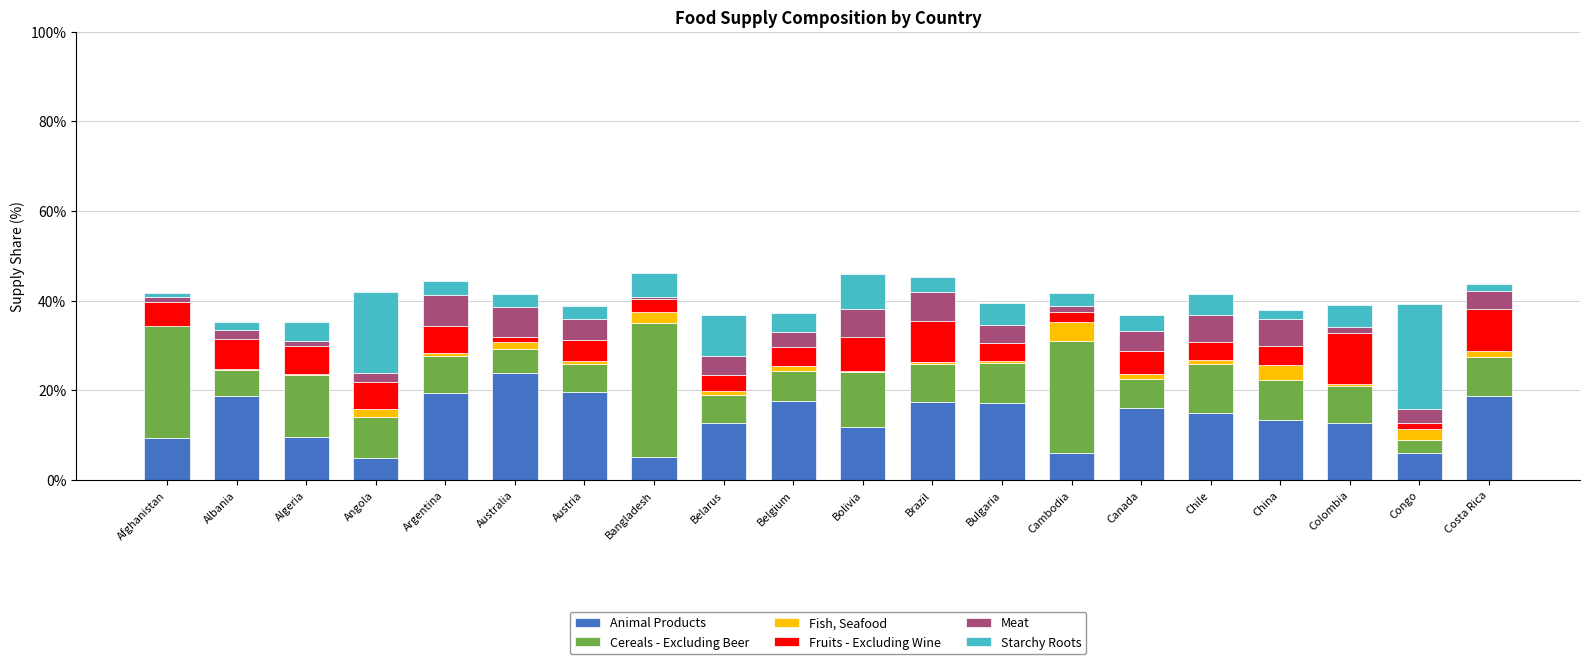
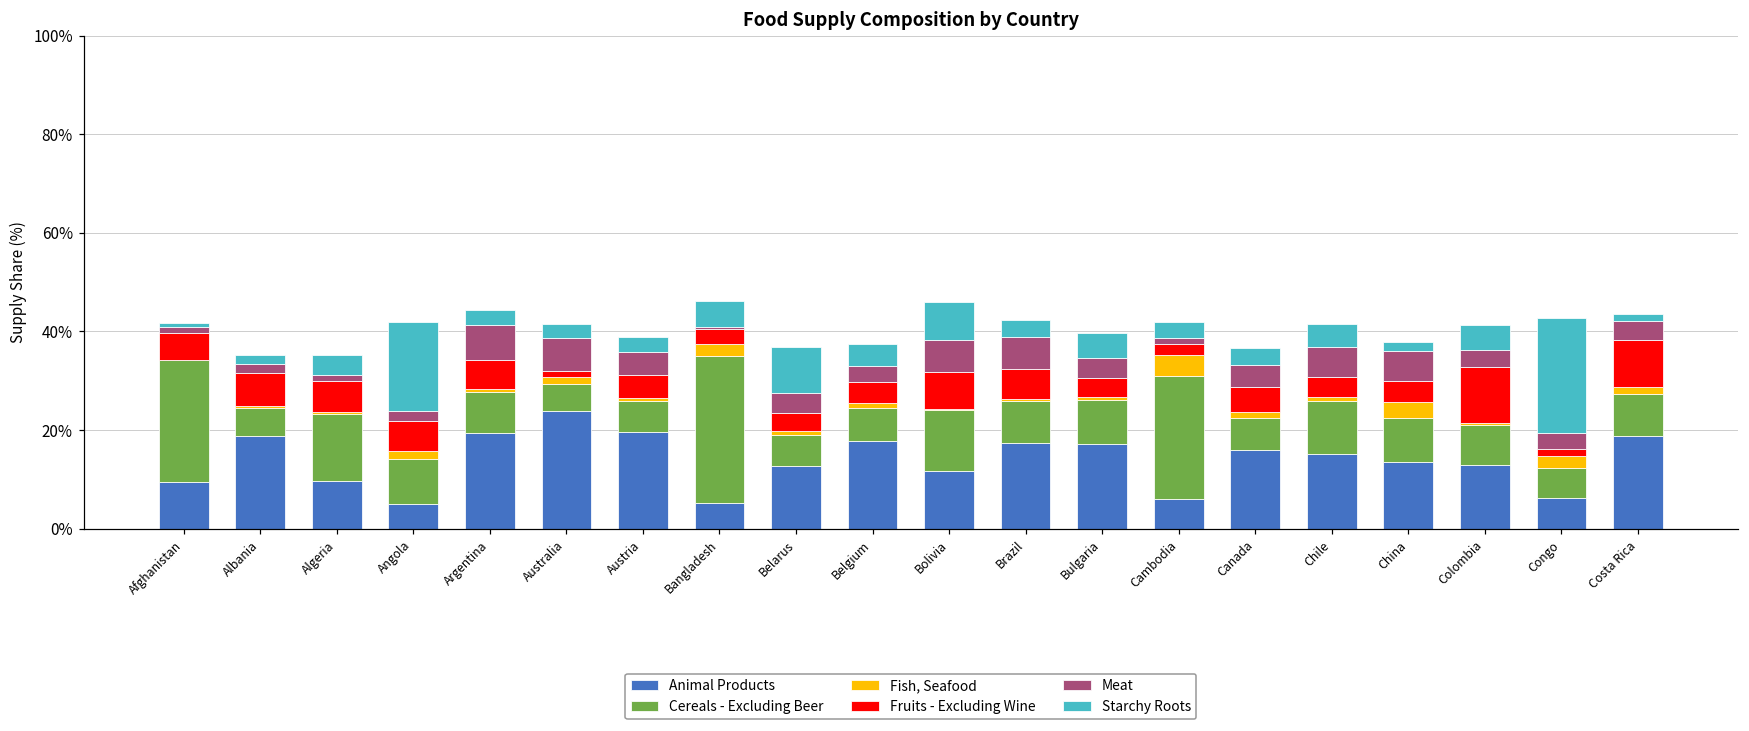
  {
    "Animal Products": {
      "Afghanistan": "9%",
      "Albania": "19%",
      "Algeria": "10%",
      "Angola": "5%",
      "Argentina": "19%",
      "Australia": "24%",
      "Austria": "20%",
      "Bangladesh": "5%",
      "Belarus": "13%",
      "Belgium": "18%",
      "Bolivia": "12%",
      "Brazil": "17%",
      "Bulgaria": "17%",
      "Cambodia": "6%",
      "Canada": "16%",
      "Chile": "15%",
      "China": "13%",
      "Colombia": "13%",
      "Congo": "6%",
      "Costa Rica": "19%"
    },
    "Cereals - Excluding Beer": {
      "Afghanistan": "25%",
      "Albania": "6%",
      "Algeria": "14%",
      "Angola": "9%",
      "Argentina": "8%",
      "Australia": "5%",
      "Austria": "6%",
      "Bangladesh": "30%",
      "Belarus": "6%",
      "Belgium": "7%",
      "Bolivia": "12%",
      "Brazil": "8%",
      "Bulgaria": "9%",
      "Cambodia": "25%",
      "Canada": "6%",
      "Chile": "11%",
      "China": "9%",
      "Colombia": "8%",
-     "Congo": "3%",
+     "Congo": "6%",
      "Costa Rica": "9%"
    },
    "Fish, Seafood": {
      "Angola": "2%",
      "Australia": "1%",
      "Austria": "1%",
      "Bangladesh": "3%",
      "Belarus": "1%",
      "Belgium": "1%",
      "Brazil": "1%",
      "Cambodia": "4%",
      "Canada": "1%",
      "Chile": "1%",
      "China": "3%",
      "Congo": "2%",
      "Costa Rica": "1%"
    },
    "Fruits - Excluding Wine": {
      "Afghanistan": "5%",
      "Albania": "7%",
      "Algeria": "6%",
      "Angola": "6%",
      "Argentina": "6%",
      "Australia": "1%",
      "Austria": "5%",
      "Bangladesh": "3%",
      "Belarus": "4%",
      "Belgium": "4%",
      "Bolivia": "8%",
-     "Brazil": "9%",
+     "Brazil": "6%",
      "Bulgaria": "4%",
      "Cambodia": "2%",
      "Canada": "5%",
      "Chile": "4%",
      "China": "4%",
      "Colombia": "11%",
      "Congo": "1%",
      "Costa Rica": "10%"
    },
    "Meat": {
      "Afghanistan": "1%",
      "Albania": "2%",
      "Algeria": "1%",
      "Angola": "2%",
      "Argentina": "7%",
      "Australia": "7%",
      "Austria": "5%",
      "Belarus": "4%",
      "Belgium": "3%",
      "Bolivia": "6%",
      "Brazil": "6%",
      "Bulgaria": "4%",
      "Cambodia": "1%",
      "Canada": "4%",
      "Chile": "6%",
      "China": "6%",
-     "Colombia": "1%",
+     "Colombia": "4%",
      "Congo": "3%",
      "Costa Rica": "4%"
    },
    "Starchy Roots": {
      "Afghanistan": "1%",
      "Albania": "2%",
      "Algeria": "4%",
      "Angola": "18%",
      "Argentina": "3%",
      "Australia": "3%",
      "Austria": "3%",
      "Bangladesh": "5%",
      "Belarus": "9%",
      "Belgium": "4%",
      "Bolivia": "8%",
      "Brazil": "3%",
      "Bulgaria": "5%",
      "Cambodia": "3%",
      "Canada": "3%",
      "Chile": "5%",
      "China": "2%",
      "Colombia": "5%",
      "Congo": "23%",
      "Costa Rica": "2%"
    }
  }
